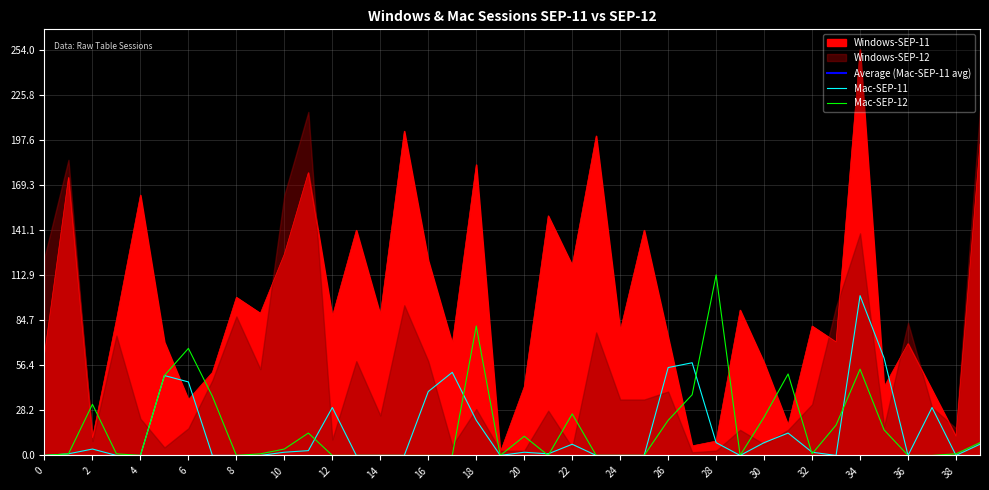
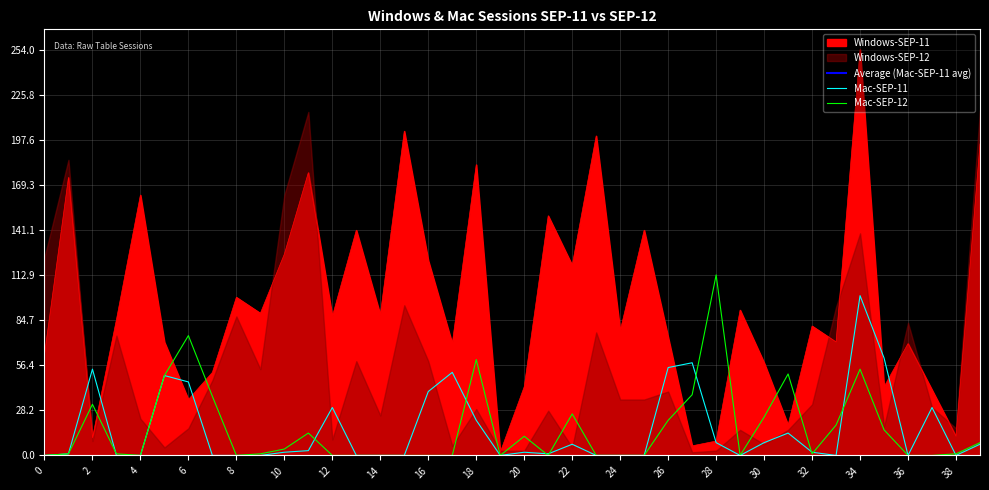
  {
    "Windows-SEP-11": {
      "0": 63,
      "2": 11,
      "4": 163,
      "6": 35,
      "8": 99,
      "10": 126,
      "12": 87,
      "14": 88,
      "16": 122,
      "18": 182,
      "20": 43,
      "22": 119,
      "24": 78,
      "26": 74,
      "30": 58,
      "32": 81,
      "36": 70,
      "38": 12
    },
    "Windows-SEP-12": {
      "0": 124,
      "2": 9,
      "4": 23,
      "6": 17,
      "8": 87,
      "10": 163,
      "12": 10,
      "14": 25,
      "16": 59,
      "18": 29,
      "22": 5,
      "24": 35,
      "26": 40,
      "28": 3,
      "32": 32,
      "34": 139,
      "36": 83,
      "38": 17
    },
    "Mac-SEP-11": {
-     "2": 4,
+     "2": 54,
      "6": 46,
      "10": 2,
      "12": 30,
      "16": 40,
      "18": 22,
      "22": 7,
      "26": 55,
      "34": 100
    },
    "Mac-SEP-12": {
      "2": 32,
-     "6": 67,
+     "6": 75,
      "10": 4,
      "12": 0,
      "16": 0,
-     "18": 81,
+     "18": 60,
      "20": 12,
      "22": 26,
      "26": 22,
      "28": 113,
      "30": 24,
      "34": 54
    }
  }
